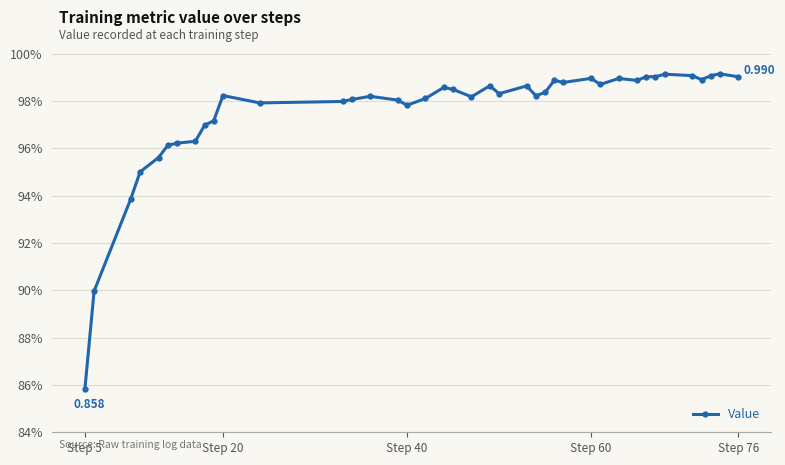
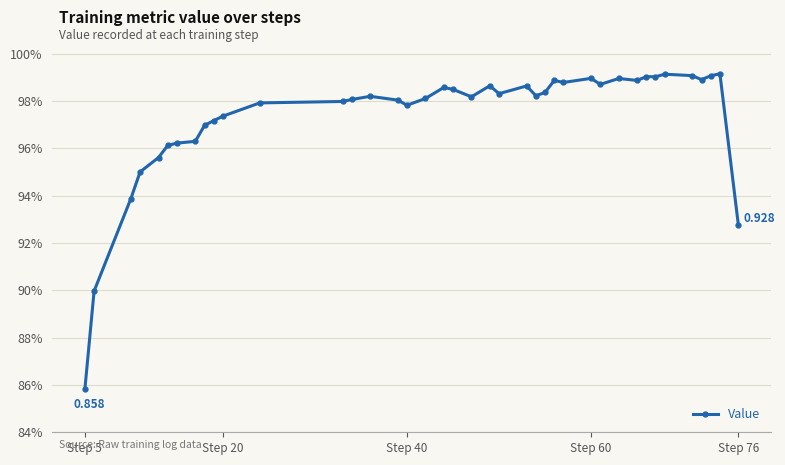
  {
    "Step 5": "0.858",
-   "Step 20": "98.2%",
-   "Step 76": "0.990"
+   "Step 20": "97.4%",
+   "Step 76": "0.928"
  }
